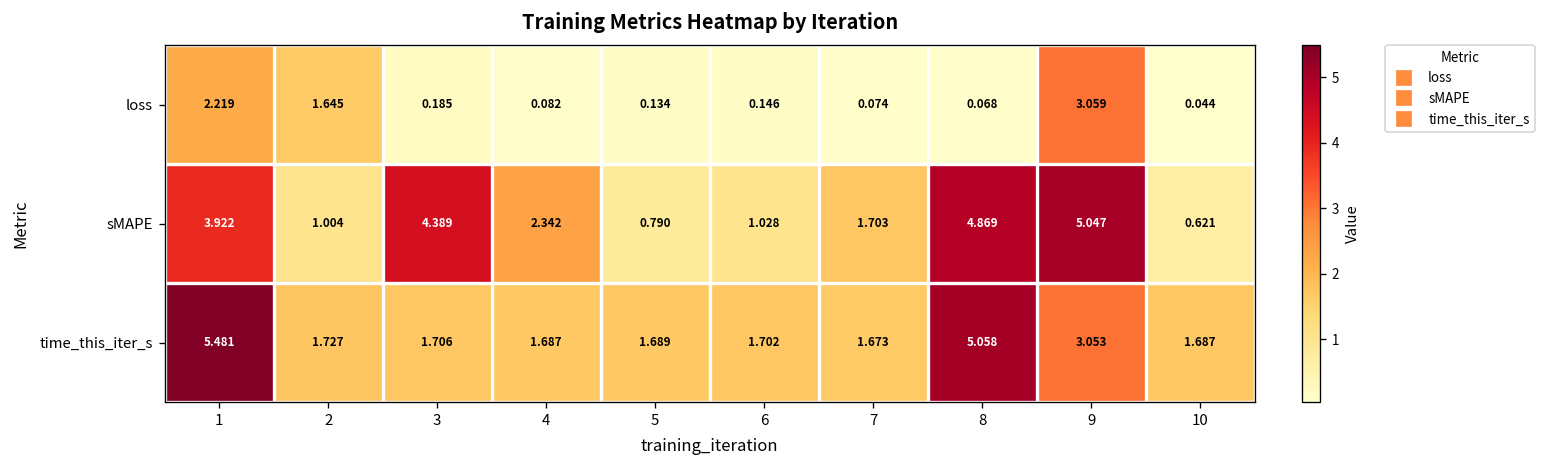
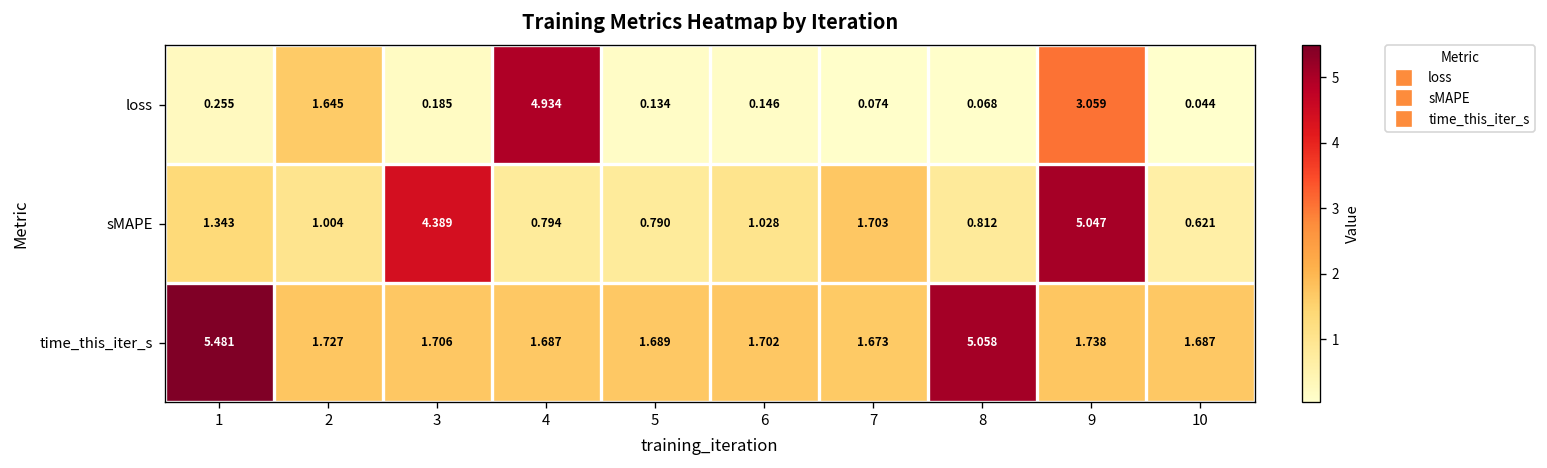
  {
    "loss": {
-     "1": 2.219,
+     "1": 0.255,
      "2": 1.645,
      "3": 0.185,
-     "4": 0.082,
+     "4": 4.934,
      "5": 0.134,
      "6": 0.146,
      "7": 0.074,
      "8": 0.068,
      "9": 3.059,
      "10": 0.044
    },
    "sMAPE": {
-     "1": 3.922,
+     "1": 1.343,
      "2": 1.004,
      "3": 4.389,
-     "4": 2.342,
+     "4": 0.794,
      "5": 0.790,
      "6": 1.028,
      "7": 1.703,
-     "8": 4.869,
+     "8": 0.812,
      "9": 5.047,
      "10": 0.621
    },
    "time_this_iter_s": {
      "1": 5.481,
      "2": 1.727,
      "3": 1.706,
      "4": 1.687,
      "5": 1.689,
      "6": 1.702,
      "7": 1.673,
      "8": 5.058,
-     "9": 3.053,
+     "9": 1.738,
      "10": 1.687
    }
  }
